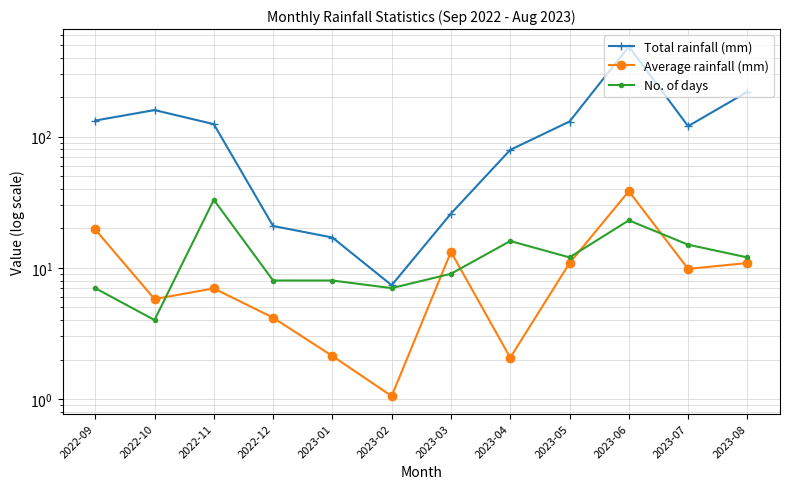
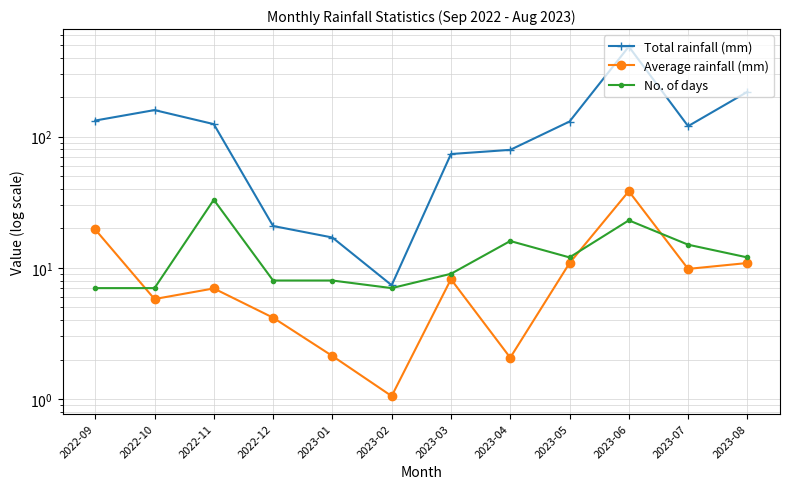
  {
    "Total rainfall (mm)": {
      "2022-09": 130,
      "2022-10": 160,
      "2022-11": 120,
      "2022-12": 21,
      "2023-01": 17,
      "2023-02": 7,
-     "2023-03": 26,
+     "2023-03": 70,
      "2023-04": 80,
      "2023-05": 130,
      "2023-07": 120
    },
    "Average rainfall (mm)": {
      "2022-09": 20,
      "2022-10": 6,
      "2022-11": 7,
      "2022-12": 4,
      "2023-01": 2.1,
      "2023-02": 1.1,
-     "2023-03": 13,
+     "2023-03": 8,
      "2023-04": 2,
      "2023-05": 11,
      "2023-06": 38,
      "2023-07": 10,
      "2023-08": 11
    },
    "No. of days": {
      "2022-09": 7,
-     "2022-10": 4,
+     "2022-10": 7,
      "2022-11": 33,
      "2022-12": 8,
      "2023-01": 8,
      "2023-02": 7,
      "2023-03": 9,
      "2023-04": 16,
      "2023-05": 12,
      "2023-06": 23,
      "2023-07": 15,
      "2023-08": 12
    }
  }
